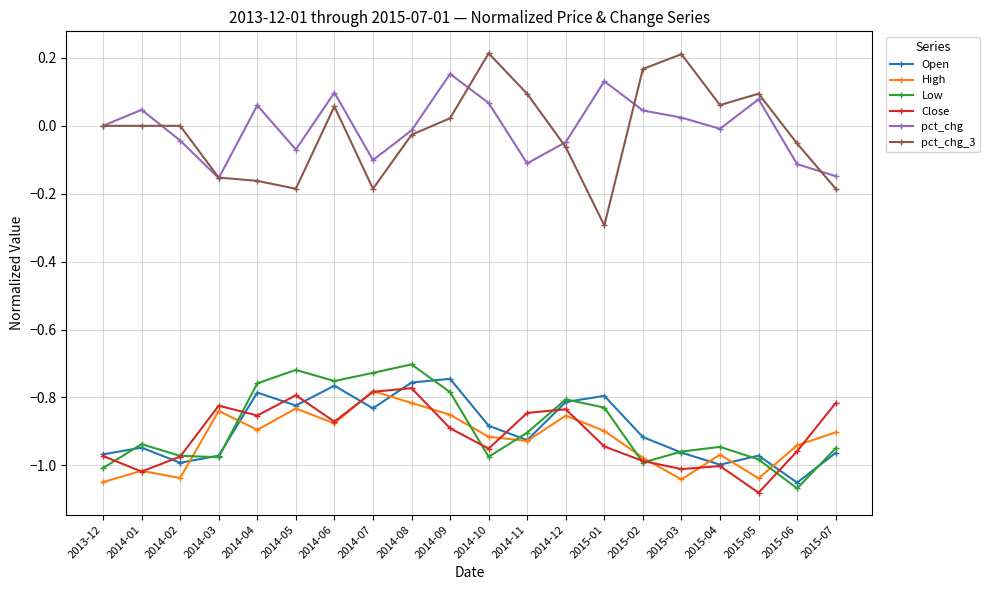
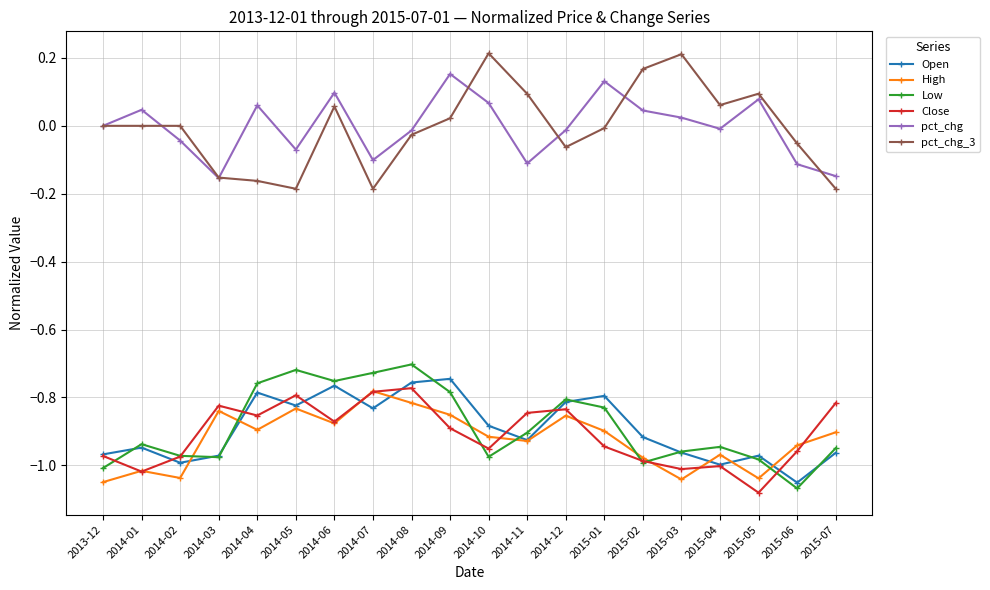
  {
    "Open": {
      "2014-01": -0.95,
      "2014-02": -0.99,
      "2014-04": -0.79,
      "2014-05": -0.82,
      "2014-06": -0.77,
      "2014-07": -0.83,
      "2014-08": -0.76,
      "2014-09": -0.75,
      "2014-10": -0.88,
      "2014-12": -0.81,
      "2015-01": -0.80,
      "2015-02": -0.92,
      "2015-05": -0.97,
      "2015-06": -1.05,
      "2015-07": -0.96
    },
    "High": {
      "2013-12": -1.05,
      "2014-02": -1.04,
      "2014-03": -0.84,
      "2014-04": -0.90,
      "2014-05": -0.83,
      "2014-08": -0.82,
      "2014-09": -0.85,
      "2014-10": -0.92,
      "2014-12": -0.85,
      "2015-01": -0.90,
      "2015-02": -0.98,
      "2015-03": -1.04,
      "2015-04": -0.97,
      "2015-05": -1.04,
      "2015-06": -0.94,
      "2015-07": -0.90
    },
    "Low": {
      "2013-12": -1.01,
      "2014-01": -0.94,
      "2014-04": -0.76,
      "2014-05": -0.72,
      "2014-06": -0.75,
      "2014-07": -0.73,
      "2014-08": -0.70,
      "2014-09": -0.78,
      "2014-10": -0.97,
      "2014-11": -0.90,
      "2014-12": -0.81,
      "2015-01": -0.83,
      "2015-04": -0.95,
      "2015-05": -0.98,
      "2015-06": -1.07,
      "2015-07": -0.95
    },
    "Close": {
      "2014-03": -0.82,
      "2014-04": -0.85,
      "2014-05": -0.79,
      "2014-08": -0.77,
      "2014-09": -0.89,
      "2014-10": -0.95,
      "2014-11": -0.85,
      "2014-12": -0.83,
      "2015-01": -0.94,
      "2015-03": -1.01,
      "2015-05": -1.08,
      "2015-06": -0.96,
      "2015-07": -0.82
    },
    "pct_chg": {
      "2014-01": 0.05,
      "2014-02": -0.04,
      "2014-04": 0.06,
      "2014-05": -0.07,
      "2014-06": 0.10,
      "2014-07": -0.10,
      "2014-08": -0.01,
      "2014-09": 0.15,
      "2014-10": 0.07,
      "2014-11": -0.11,
-     "2014-12": -0.05,
+     "2014-12": -0.01,
      "2015-01": 0.13,
      "2015-02": 0.05,
      "2015-03": 0.02,
      "2015-04": -0.01,
      "2015-05": 0.08,
      "2015-06": -0.11,
      "2015-07": -0.15
    },
    "pct_chg_3": {
      "2014-01": 0.00,
      "2014-02": 0.00,
      "2014-04": -0.16,
      "2014-05": -0.19,
      "2014-06": 0.06,
      "2014-07": -0.19,
      "2014-08": -0.03,
      "2014-09": 0.02,
      "2014-10": 0.21,
      "2014-11": 0.09,
      "2014-12": -0.06,
-     "2015-01": -0.29,
+     "2015-01": -0.01,
      "2015-02": 0.17,
      "2015-03": 0.21,
      "2015-04": 0.06,
      "2015-05": 0.09,
      "2015-06": -0.05,
      "2015-07": -0.19
    }
  }
